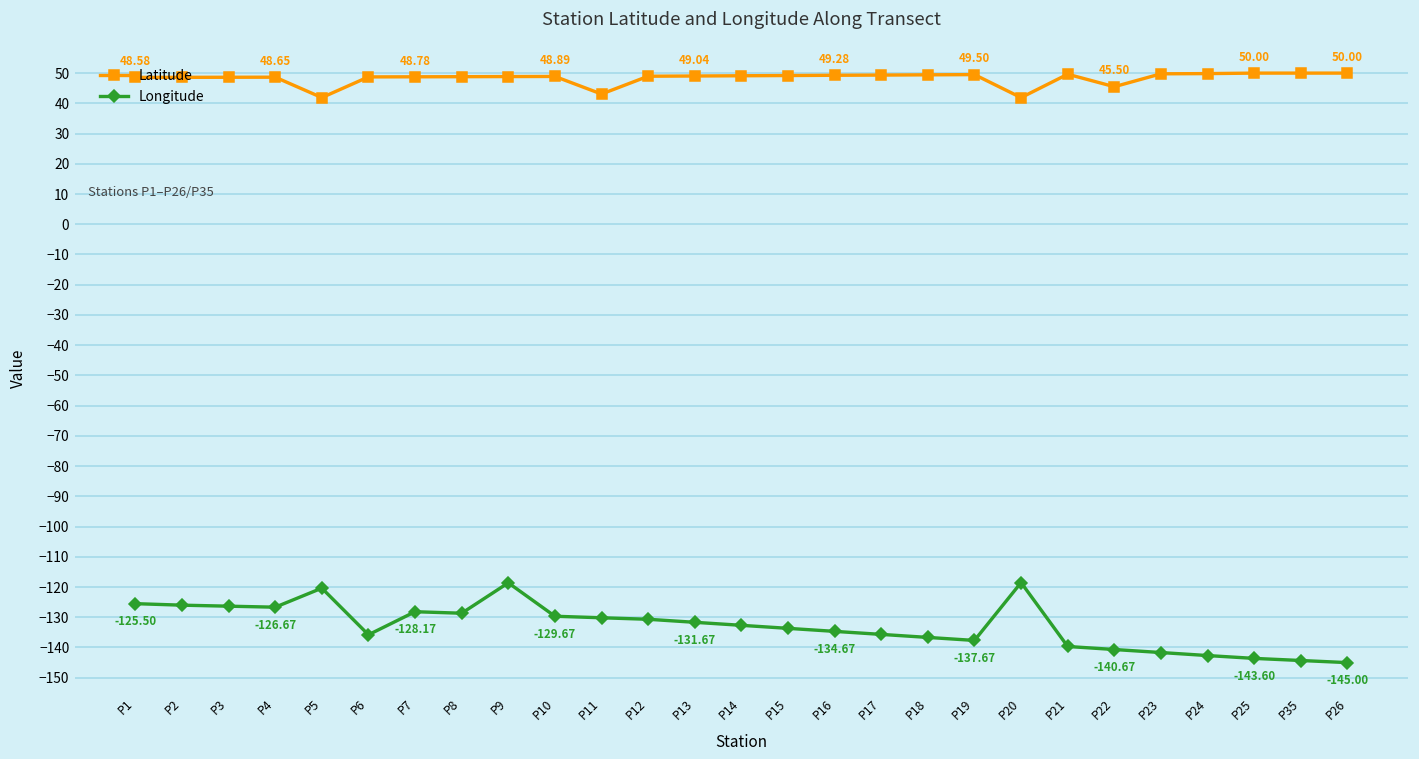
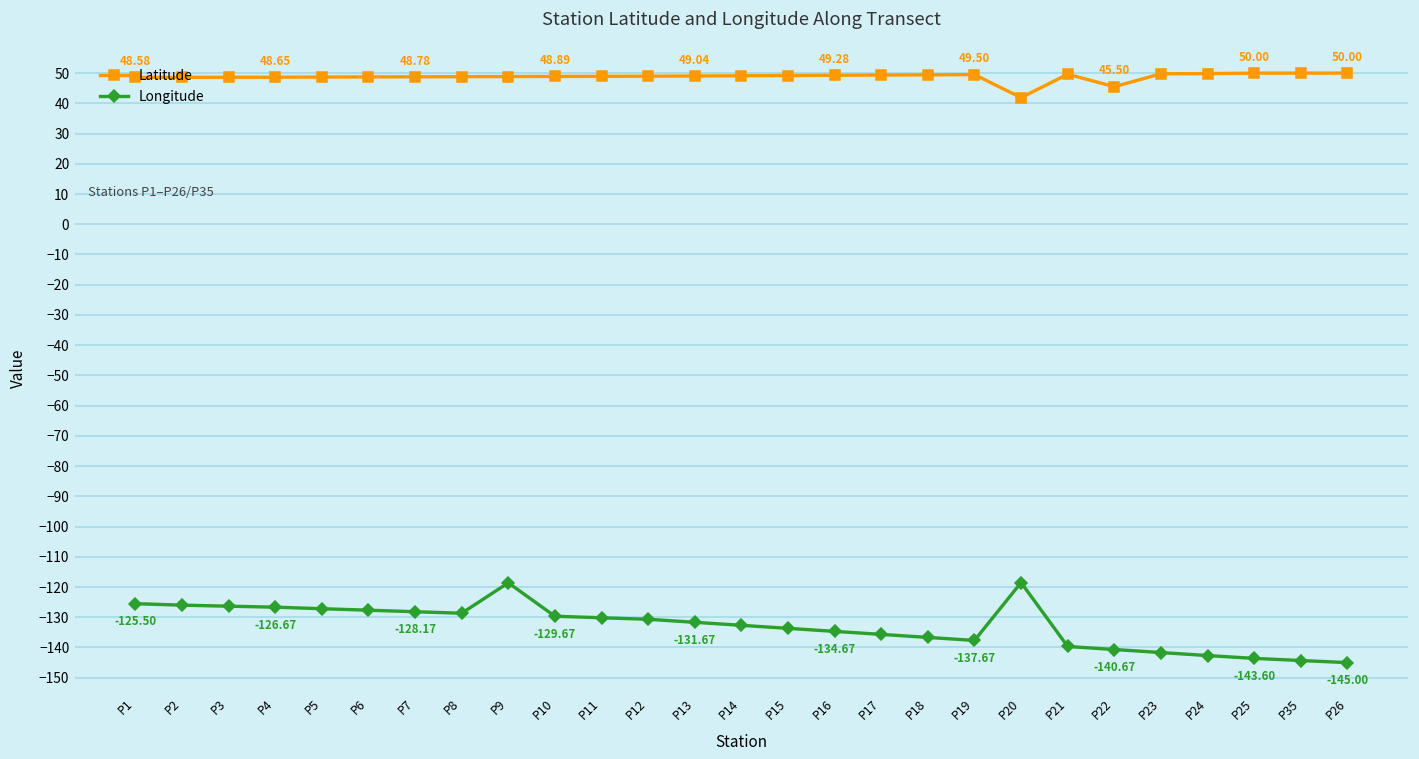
  {
    "Latitude": {
      "P2": 49,
      "P3": 49,
-     "P5": 42,
+     "P5": 49,
      "P6": 49,
      "P8": 49,
      "P9": 49,
-     "P11": 43,
+     "P11": 49,
      "P12": 49,
      "P14": 49,
      "P15": 49,
      "P17": 49,
      "P18": 49,
      "P20": 42,
      "P21": 50,
      "P23": 50,
      "P24": 50,
      "P35": 50
    },
    "Longitude": {
      "P2": -126,
      "P3": -126,
-     "P5": -120,
-     "P6": -136,
+     "P5": -127,
+     "P6": -128,
      "P8": -129,
      "P9": -119,
      "P11": -130,
      "P12": -131,
      "P14": -133,
      "P15": -134,
      "P17": -136,
      "P18": -137,
      "P20": -119,
      "P21": -140,
      "P23": -142,
      "P24": -143,
      "P35": -144
    }
  }
